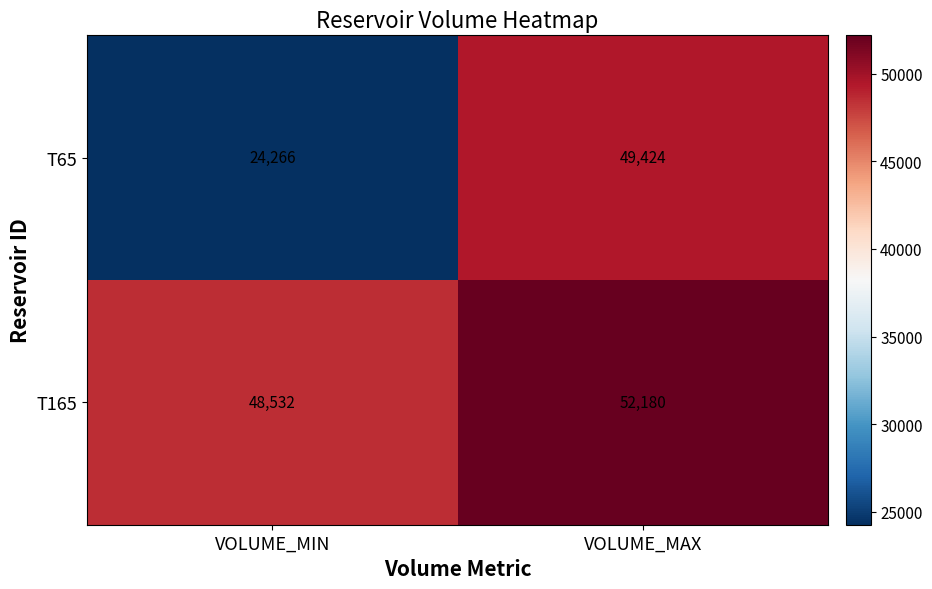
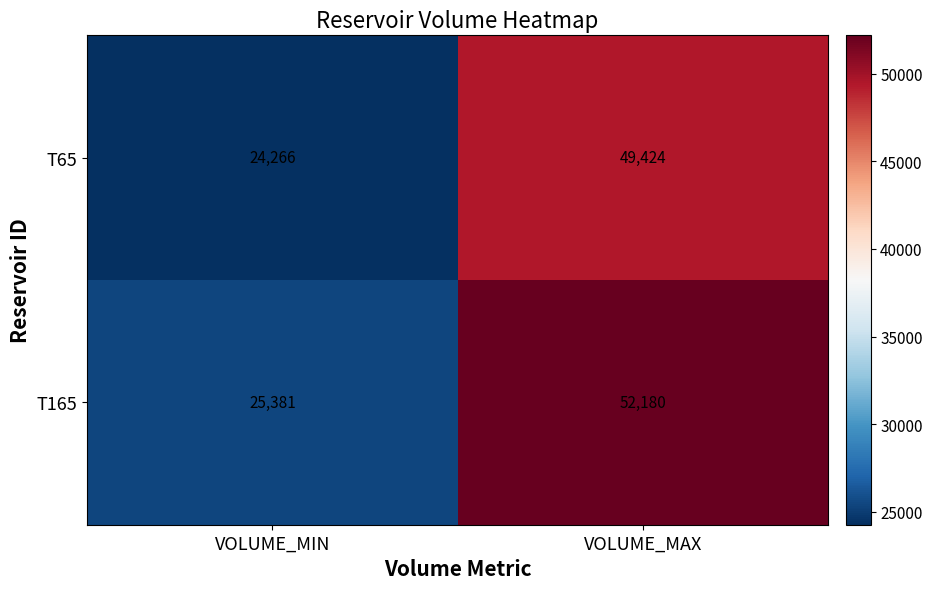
  {
    "T65": {
      "VOLUME_MIN": "24,266",
      "VOLUME_MAX": "49,424"
    },
    "T165": {
-     "VOLUME_MIN": "48,532",
+     "VOLUME_MIN": "25,381",
      "VOLUME_MAX": "52,180"
    }
  }
